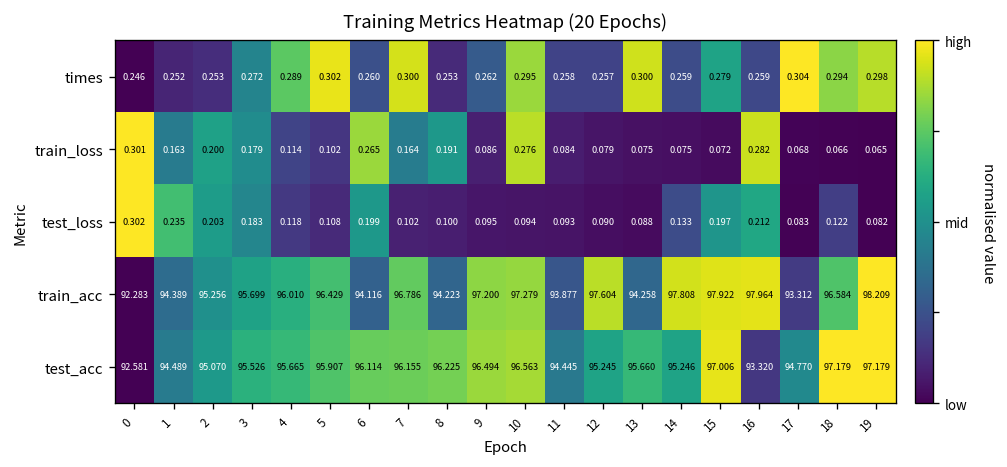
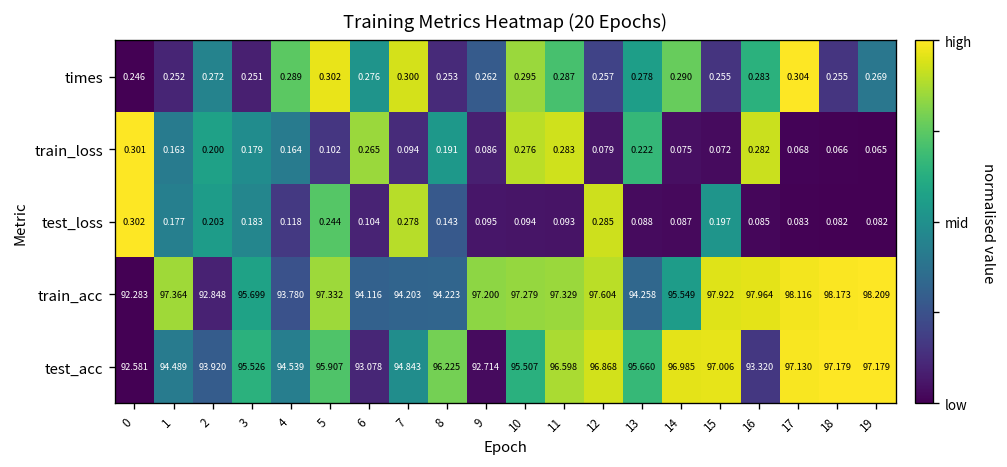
  {
    "times": {
      "0": 0.246,
      "1": 0.252,
-     "2": 0.253,
-     "3": 0.272,
+     "2": 0.272,
+     "3": 0.251,
      "4": 0.289,
      "5": 0.302,
-     "6": 0.260,
+     "6": 0.276,
      "7": 0.300,
      "8": 0.253,
      "9": 0.262,
      "10": 0.295,
-     "11": 0.258,
+     "11": 0.287,
      "12": 0.257,
-     "13": 0.300,
-     "14": 0.259,
-     "15": 0.279,
-     "16": 0.259,
+     "13": 0.278,
+     "14": 0.290,
+     "15": 0.255,
+     "16": 0.283,
      "17": 0.304,
-     "18": 0.294,
-     "19": 0.298
+     "18": 0.255,
+     "19": 0.269
    },
    "train_loss": {
      "0": 0.301,
      "1": 0.163,
      "2": 0.200,
      "3": 0.179,
-     "4": 0.114,
+     "4": 0.164,
      "5": 0.102,
      "6": 0.265,
-     "7": 0.164,
+     "7": 0.094,
      "8": 0.191,
      "9": 0.086,
      "10": 0.276,
-     "11": 0.084,
+     "11": 0.283,
      "12": 0.079,
-     "13": 0.075,
+     "13": 0.222,
      "14": 0.075,
      "15": 0.072,
      "16": 0.282,
      "17": 0.068,
      "18": 0.066,
      "19": 0.065
    },
    "test_loss": {
      "0": 0.302,
-     "1": 0.235,
+     "1": 0.177,
      "2": 0.203,
      "3": 0.183,
      "4": 0.118,
-     "5": 0.108,
-     "6": 0.199,
-     "7": 0.102,
-     "8": 0.100,
+     "5": 0.244,
+     "6": 0.104,
+     "7": 0.278,
+     "8": 0.143,
      "9": 0.095,
      "10": 0.094,
      "11": 0.093,
-     "12": 0.090,
+     "12": 0.285,
      "13": 0.088,
-     "14": 0.133,
+     "14": 0.087,
      "15": 0.197,
-     "16": 0.212,
+     "16": 0.085,
      "17": 0.083,
-     "18": 0.122,
+     "18": 0.082,
      "19": 0.082
    },
    "train_acc": {
      "0": 92.283,
-     "1": 94.389,
-     "2": 95.256,
+     "1": 97.364,
+     "2": 92.848,
      "3": 95.699,
-     "4": 96.010,
-     "5": 96.429,
+     "4": 93.780,
+     "5": 97.332,
      "6": 94.116,
-     "7": 96.786,
+     "7": 94.203,
      "8": 94.223,
      "9": 97.200,
      "10": 97.279,
-     "11": 93.877,
+     "11": 97.329,
      "12": 97.604,
      "13": 94.258,
-     "14": 97.808,
+     "14": 95.549,
      "15": 97.922,
      "16": 97.964,
-     "17": 93.312,
-     "18": 96.584,
+     "17": 98.116,
+     "18": 98.173,
      "19": 98.209
    },
    "test_acc": {
      "0": 92.581,
      "1": 94.489,
-     "2": 95.070,
+     "2": 93.920,
      "3": 95.526,
-     "4": 95.665,
+     "4": 94.539,
      "5": 95.907,
-     "6": 96.114,
-     "7": 96.155,
+     "6": 93.078,
+     "7": 94.843,
      "8": 96.225,
-     "9": 96.494,
-     "10": 96.563,
-     "11": 94.445,
-     "12": 95.245,
+     "9": 92.714,
+     "10": 95.507,
+     "11": 96.598,
+     "12": 96.868,
      "13": 95.660,
-     "14": 95.246,
+     "14": 96.985,
      "15": 97.006,
      "16": 93.320,
-     "17": 94.770,
+     "17": 97.130,
      "18": 97.179,
      "19": 97.179
    }
  }
